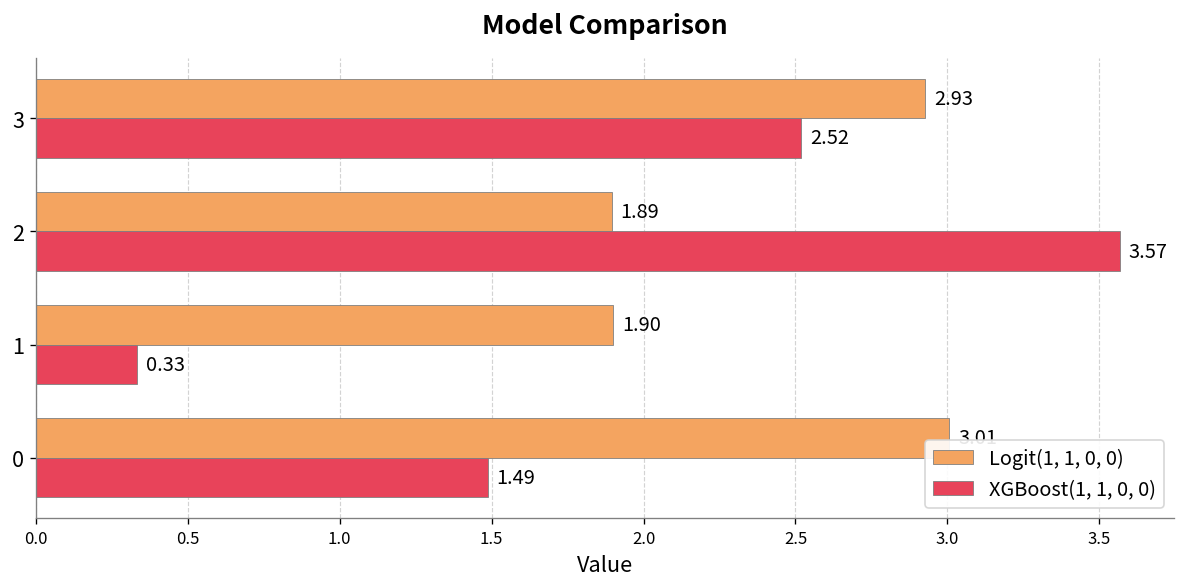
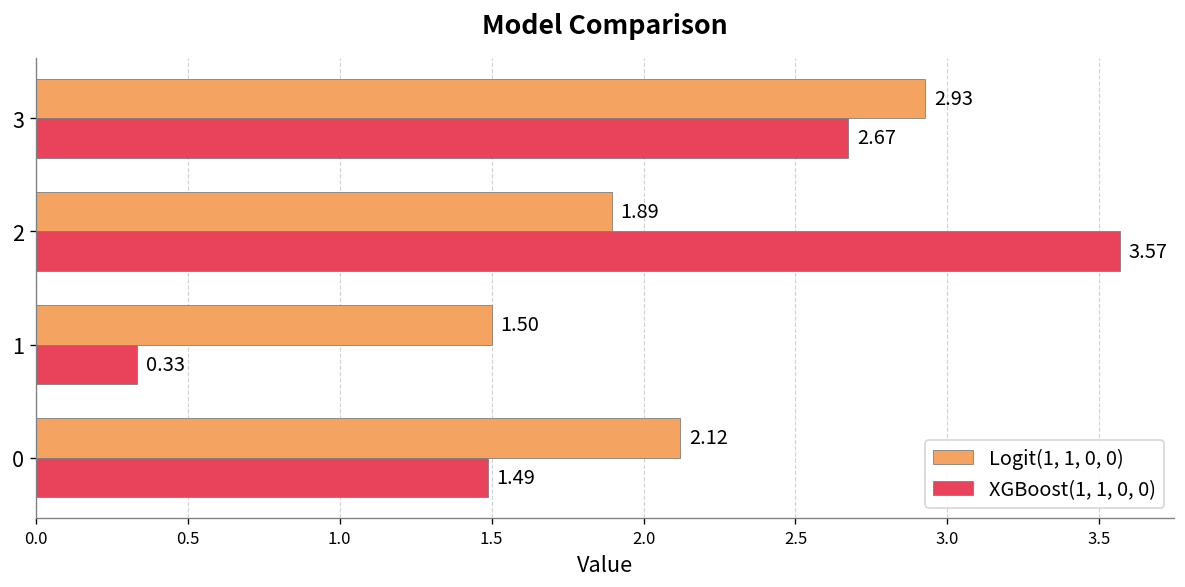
  {
    "Logit(1, 1, 0, 0)": {
      "3": 2.93,
      "2": 1.89,
-     "1": 1.90,
-     "0": 3.01
+     "1": 1.50,
+     "0": 2.12
    },
    "XGBoost(1, 1, 0, 0)": {
-     "3": 2.52,
+     "3": 2.67,
      "2": 3.57,
      "1": 0.33,
      "0": 1.49
    }
  }
